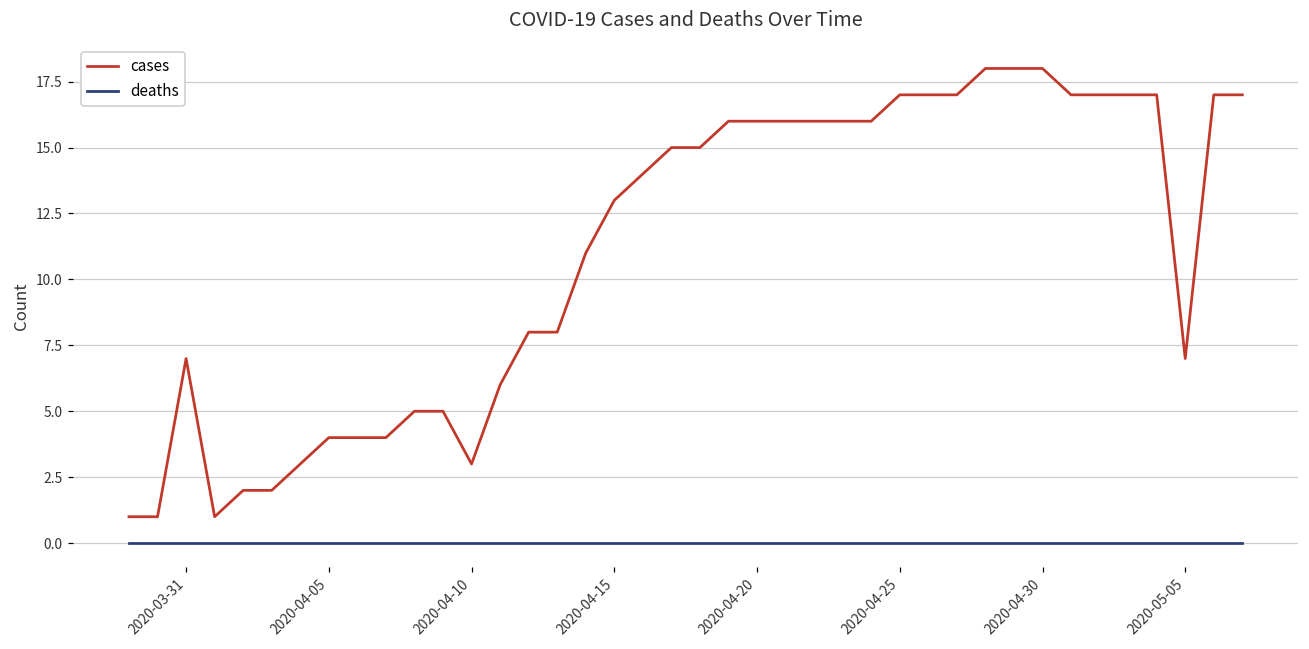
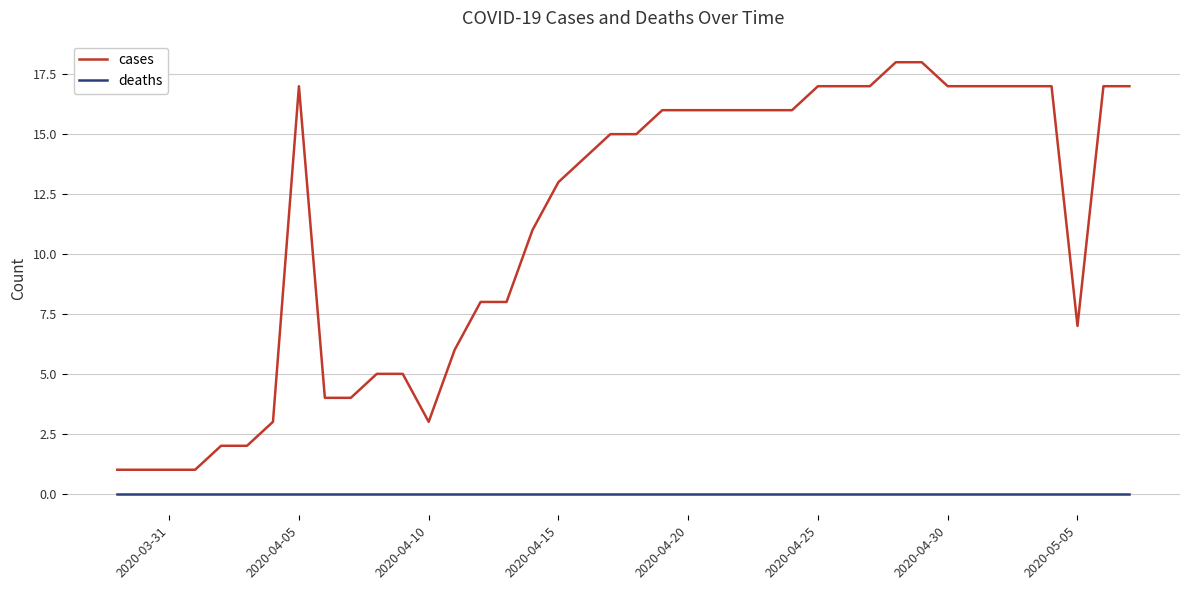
  {
    "cases": {
-     "2020-03-31": 7,
-     "2020-04-05": 4,
+     "2020-03-31": 1,
+     "2020-04-05": 17,
      "2020-04-10": 3,
      "2020-04-15": 13,
      "2020-04-20": 16,
      "2020-04-25": 17,
-     "2020-04-30": 18,
+     "2020-04-30": 17,
      "2020-05-05": 7
    },
    "deaths": {
      "2020-03-31": 0,
      "2020-04-05": 0,
      "2020-04-10": 0,
      "2020-04-15": 0,
      "2020-04-20": 0,
      "2020-04-25": 0,
      "2020-04-30": 0,
      "2020-05-05": 0
    }
  }
